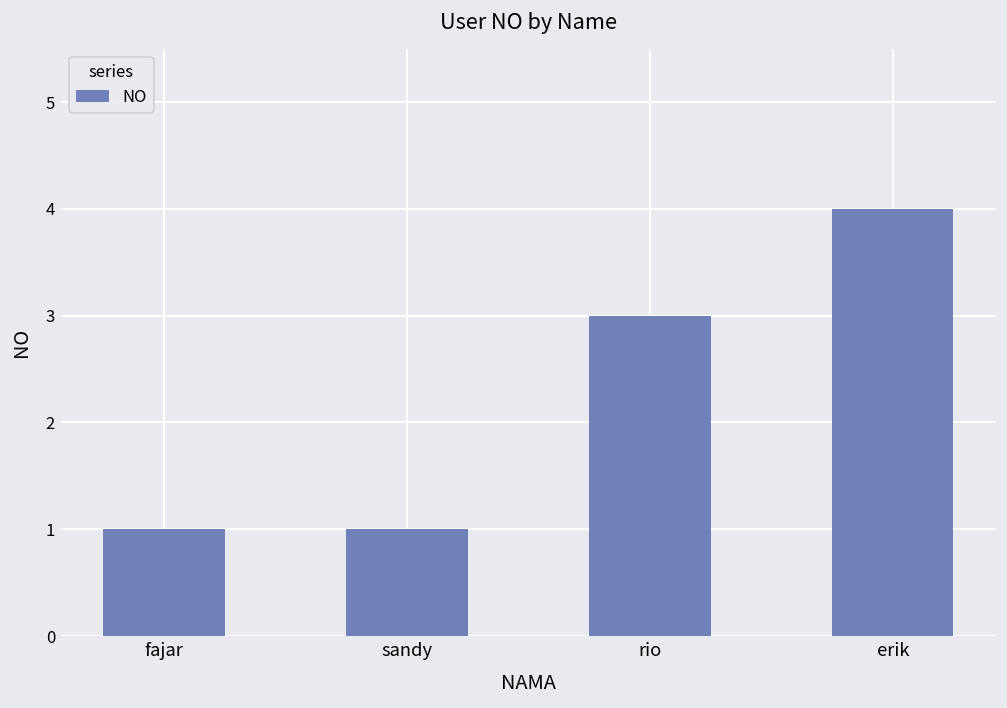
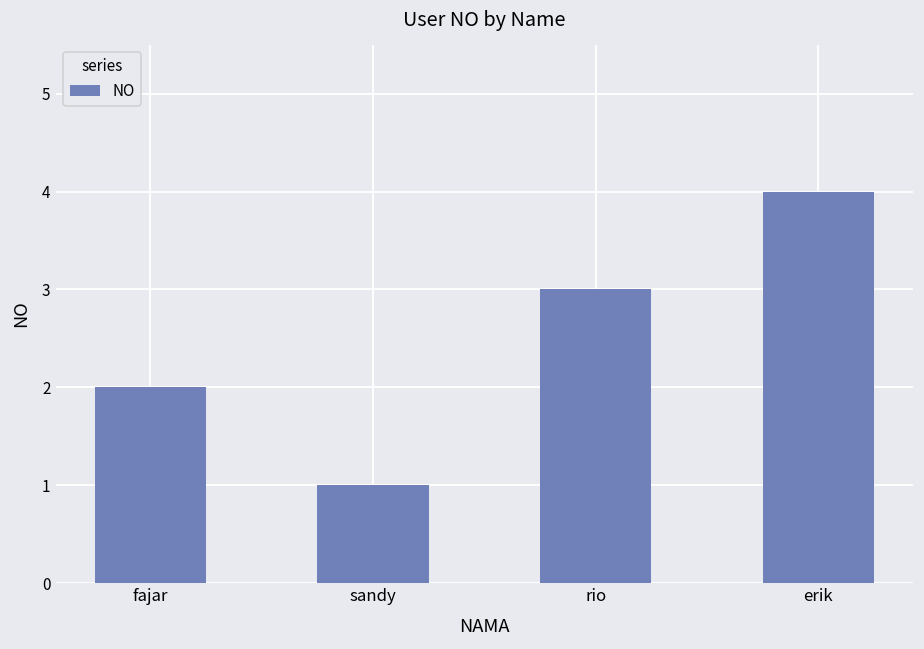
  {
-   "fajar": 1,
+   "fajar": 2,
    "sandy": 1,
    "rio": 3,
    "erik": 4
  }
